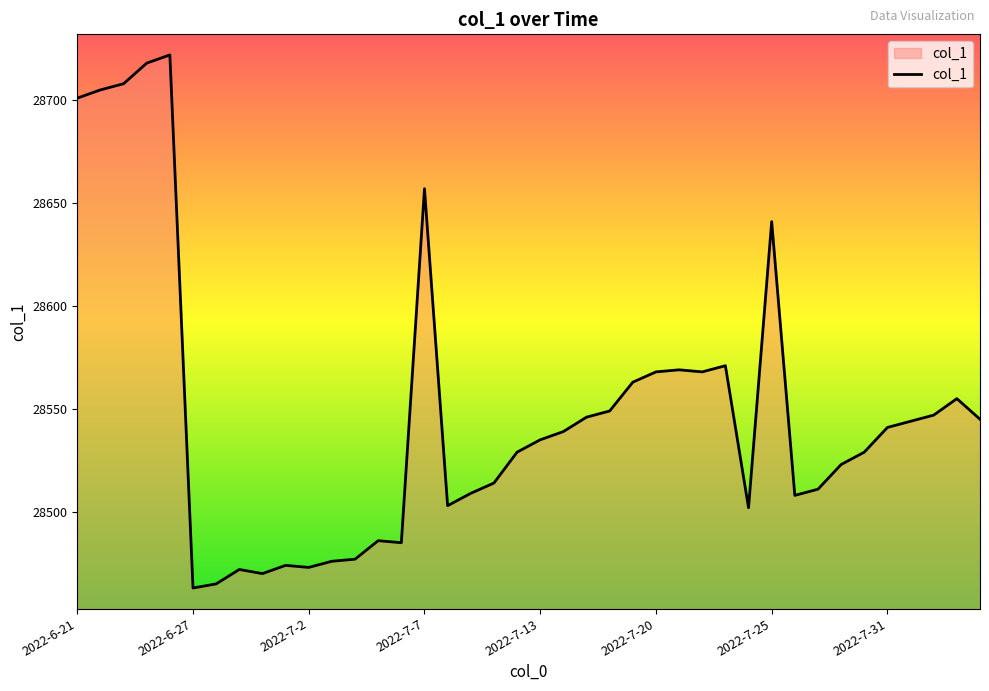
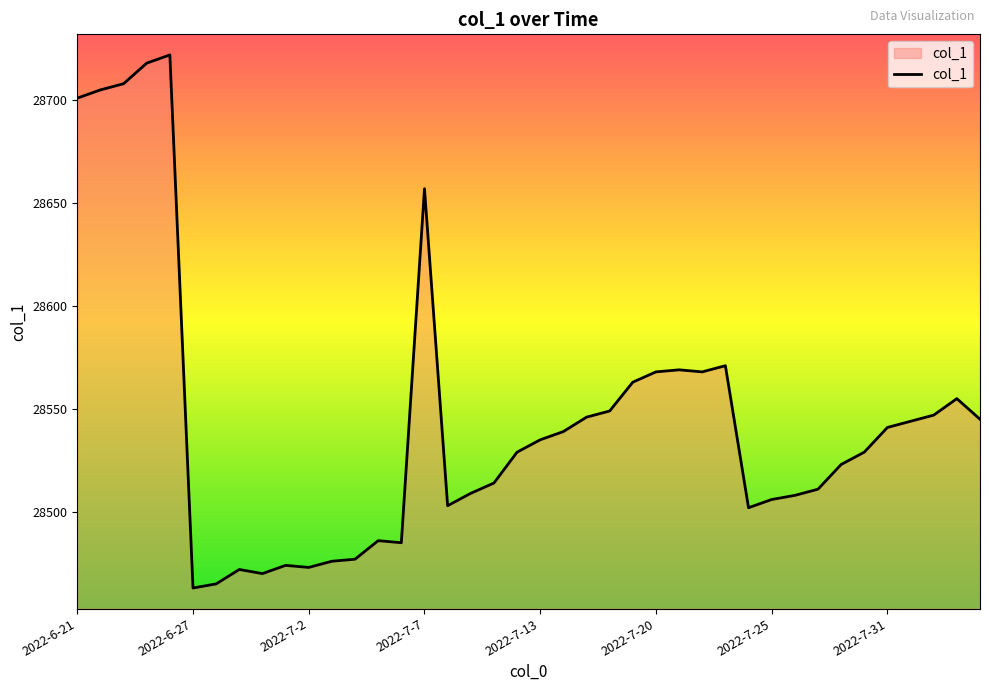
  {
    "2022-6-21": 28701,
    "2022-6-27": 28463,
    "2022-7-2": 28473,
    "2022-7-7": 28657,
    "2022-7-13": 28535,
    "2022-7-20": 28568,
-   "2022-7-25": 28641,
+   "2022-7-25": 28506,
    "2022-7-31": 28541
  }
